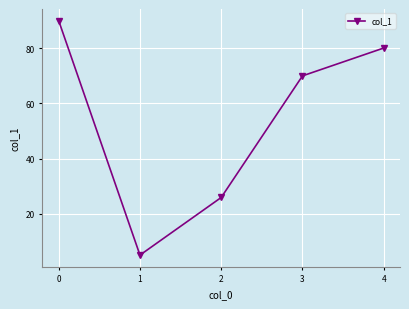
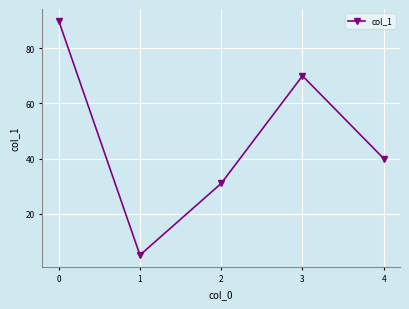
  {
    "0": 90,
    "1": 5,
-   "2": 26,
+   "2": 31,
    "3": 70,
-   "4": 80
+   "4": 40
  }
